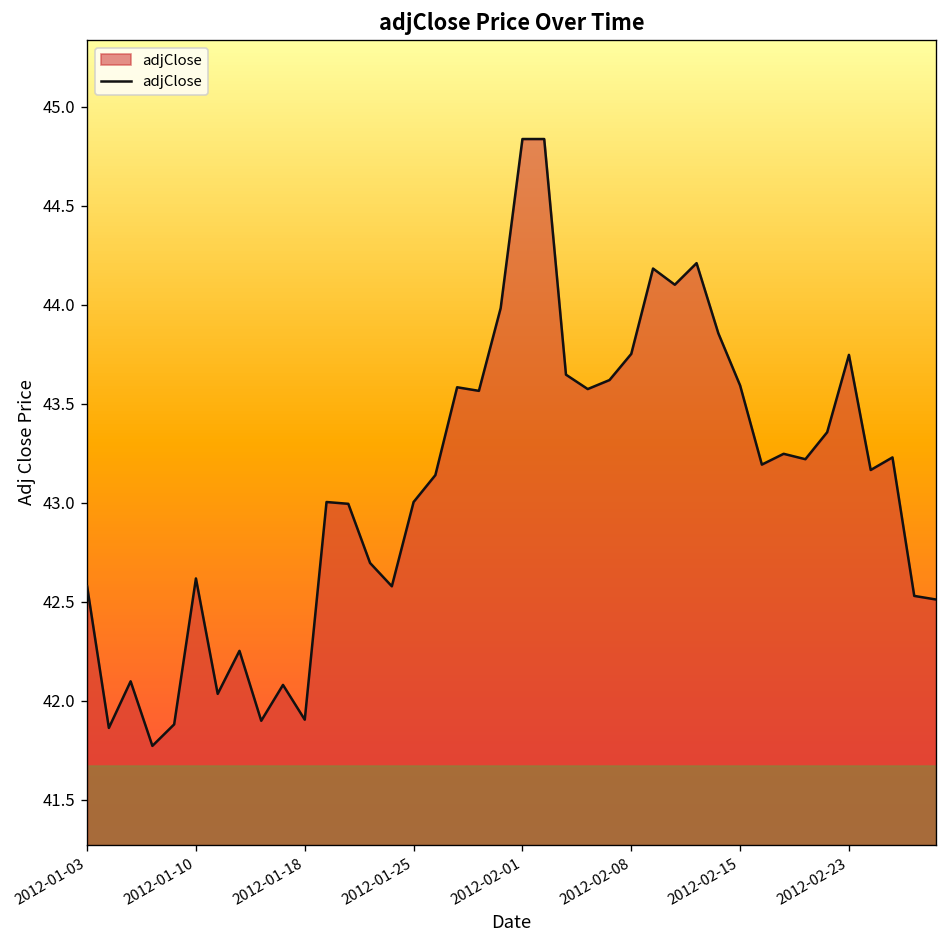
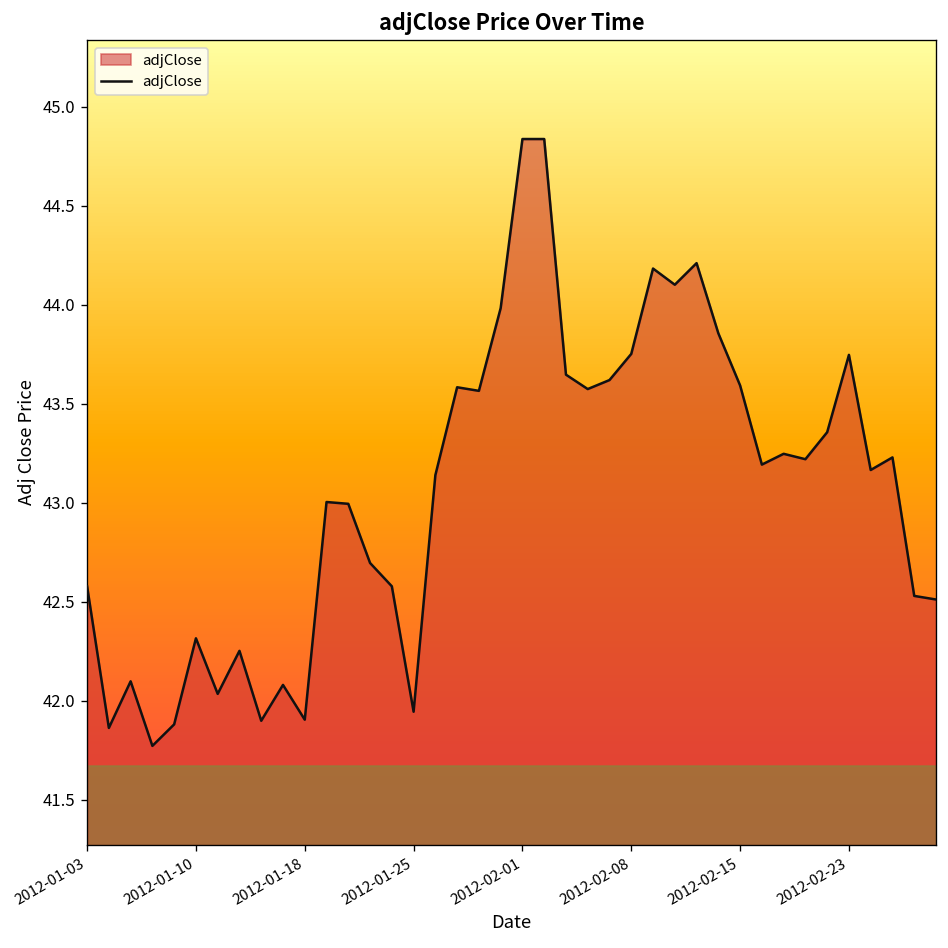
  {
    "2012-01-03": 42.58,
-   "2012-01-10": 42.62,
+   "2012-01-10": 42.32,
    "2012-01-18": 41.91,
-   "2012-01-25": 43.00,
+   "2012-01-25": 41.95,
    "2012-02-01": 44.84,
    "2012-02-08": 43.75,
    "2012-02-15": 43.59,
    "2012-02-23": 43.75
  }
